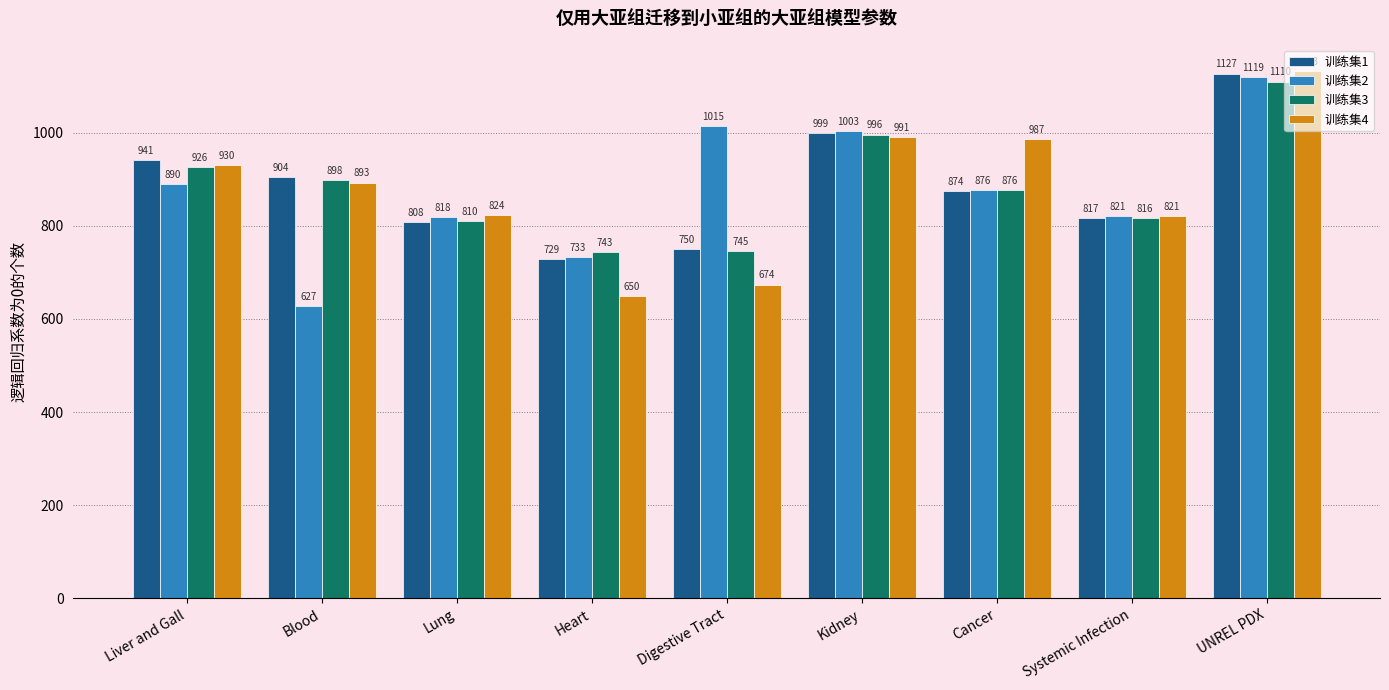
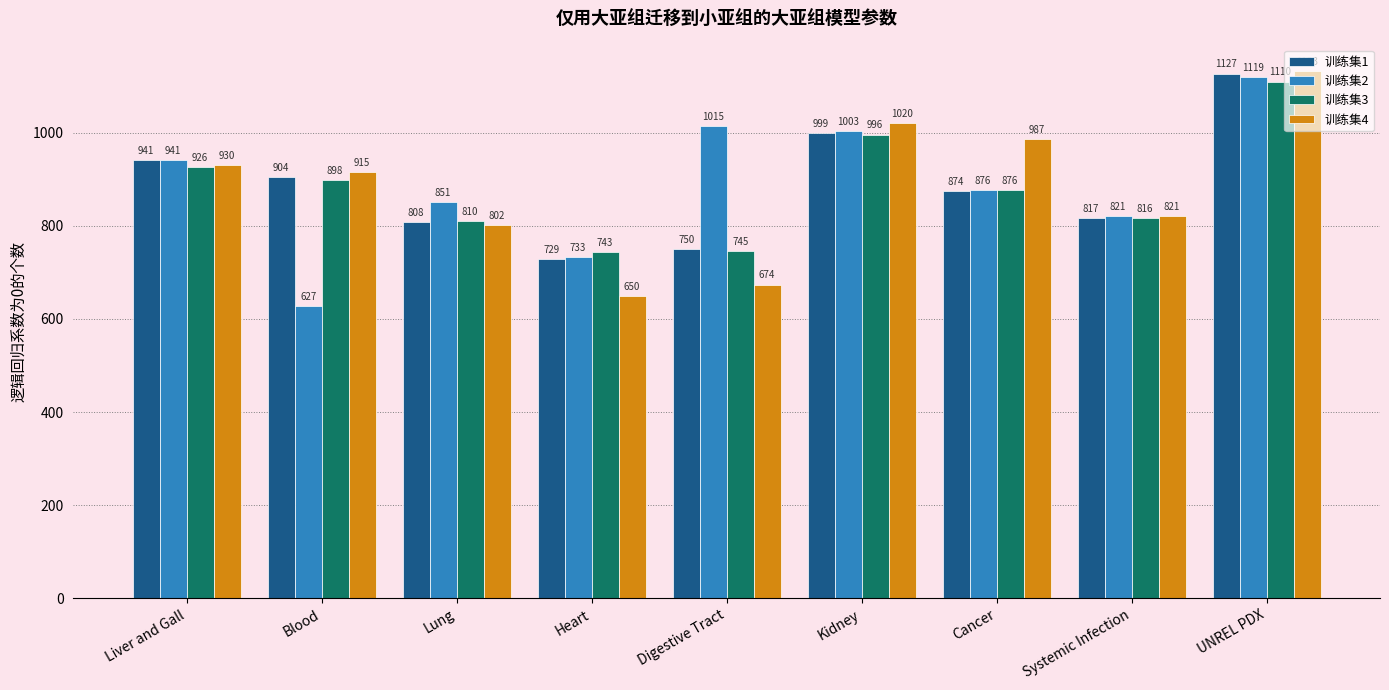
  {
    "训练集2": {
-     "Liver and Gall": 890,
+     "Liver and Gall": 941,
      "Blood": 627,
-     "Lung": 818,
+     "Lung": 851,
      "Heart": 733,
      "Digestive Tract": 1015,
      "Kidney": 1003,
      "Cancer": 876,
      "Systemic Infection": 821,
      "UNREL PDX": 1119
    },
    "训练集4": {
      "Liver and Gall": 930,
-     "Blood": 893,
-     "Lung": 824,
+     "Blood": 915,
+     "Lung": 802,
      "Heart": 650,
      "Digestive Tract": 674,
-     "Kidney": 991,
+     "Kidney": 1020,
      "Cancer": 987,
      "Systemic Infection": 821
    }
  }
